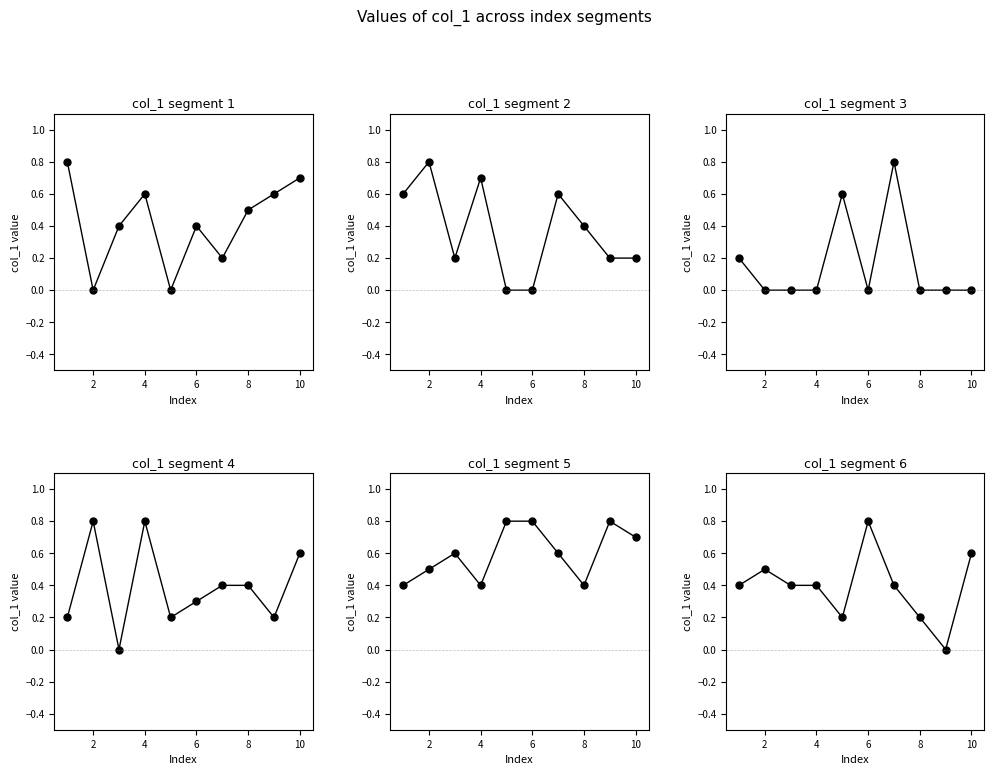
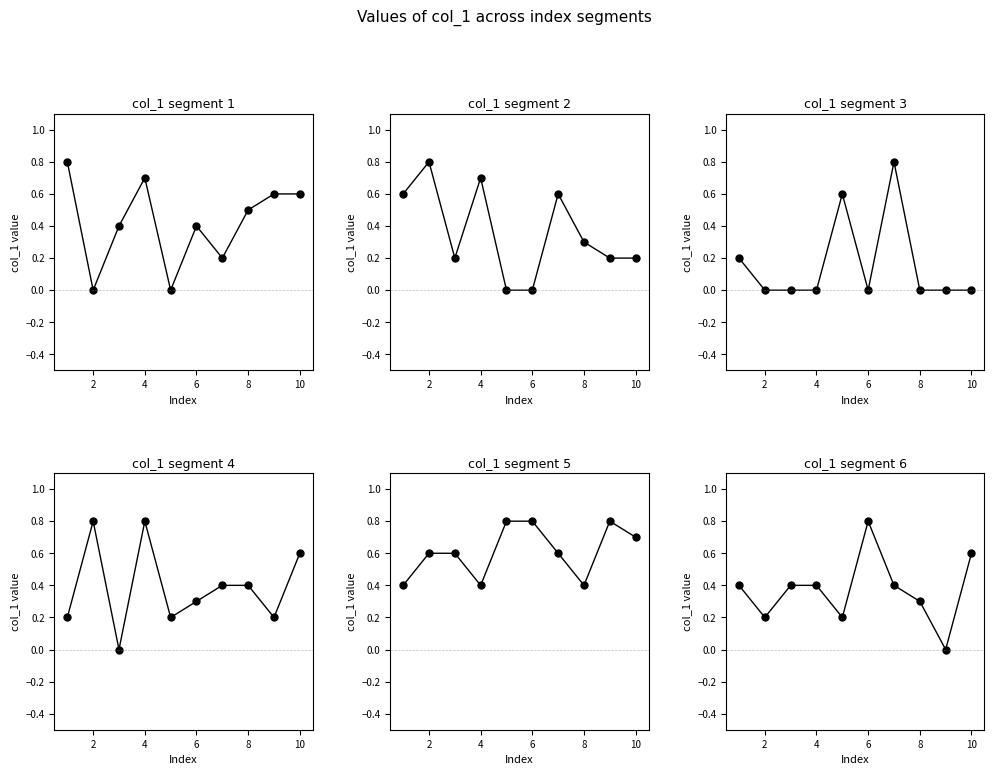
  {
    "col_1 segment 1": {
      "2": 0.0,
-     "4": 0.6,
+     "4": 0.7,
      "6": 0.4,
      "8": 0.5,
-     "10": 0.7
+     "10": 0.6
    },
    "col_1 segment 2": {
      "2": 0.8,
      "4": 0.7,
      "6": 0.0,
-     "8": 0.4,
+     "8": 0.3,
      "10": 0.2
    },
    "col_1 segment 3": {
      "2": 0.00,
      "4": 0.00,
      "6": 0.00,
      "8": 0.00,
      "10": 0.00
    },
    "col_1 segment 4": {
      "2": 0.80,
      "4": 0.80,
      "6": 0.30,
      "8": 0.40,
      "10": 0.60
    },
    "col_1 segment 5": {
-     "2": 0.5,
+     "2": 0.6,
      "4": 0.4,
      "6": 0.8,
      "8": 0.4,
      "10": 0.7
    },
    "col_1 segment 6": {
-     "2": 0.5,
+     "2": 0.2,
      "4": 0.4,
      "6": 0.8,
-     "8": 0.2,
+     "8": 0.3,
      "10": 0.6
    }
  }
